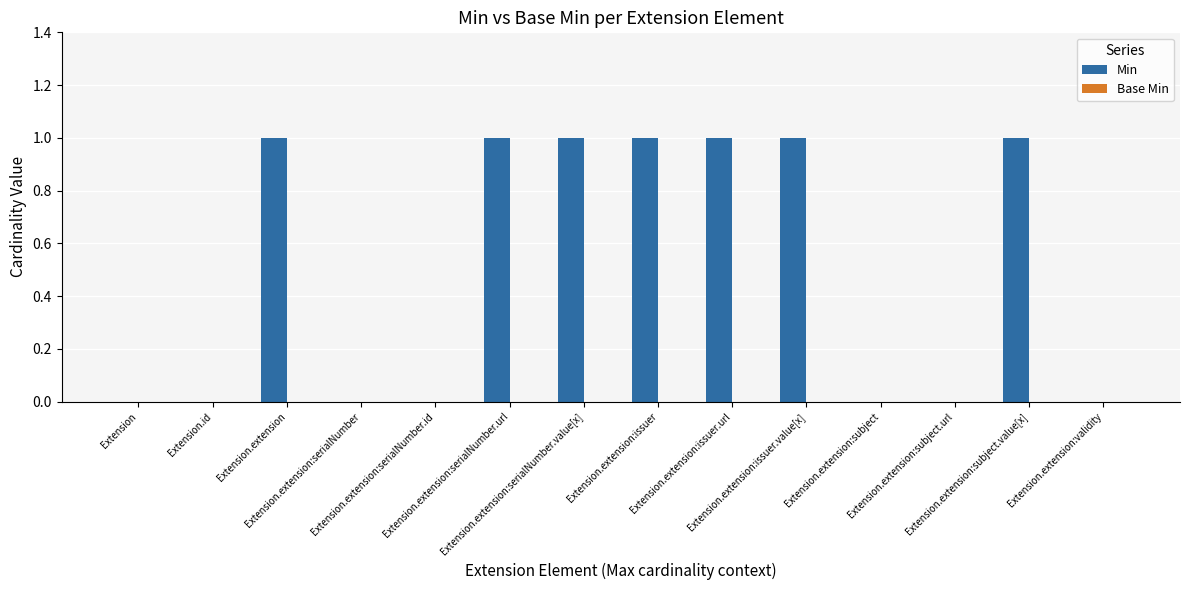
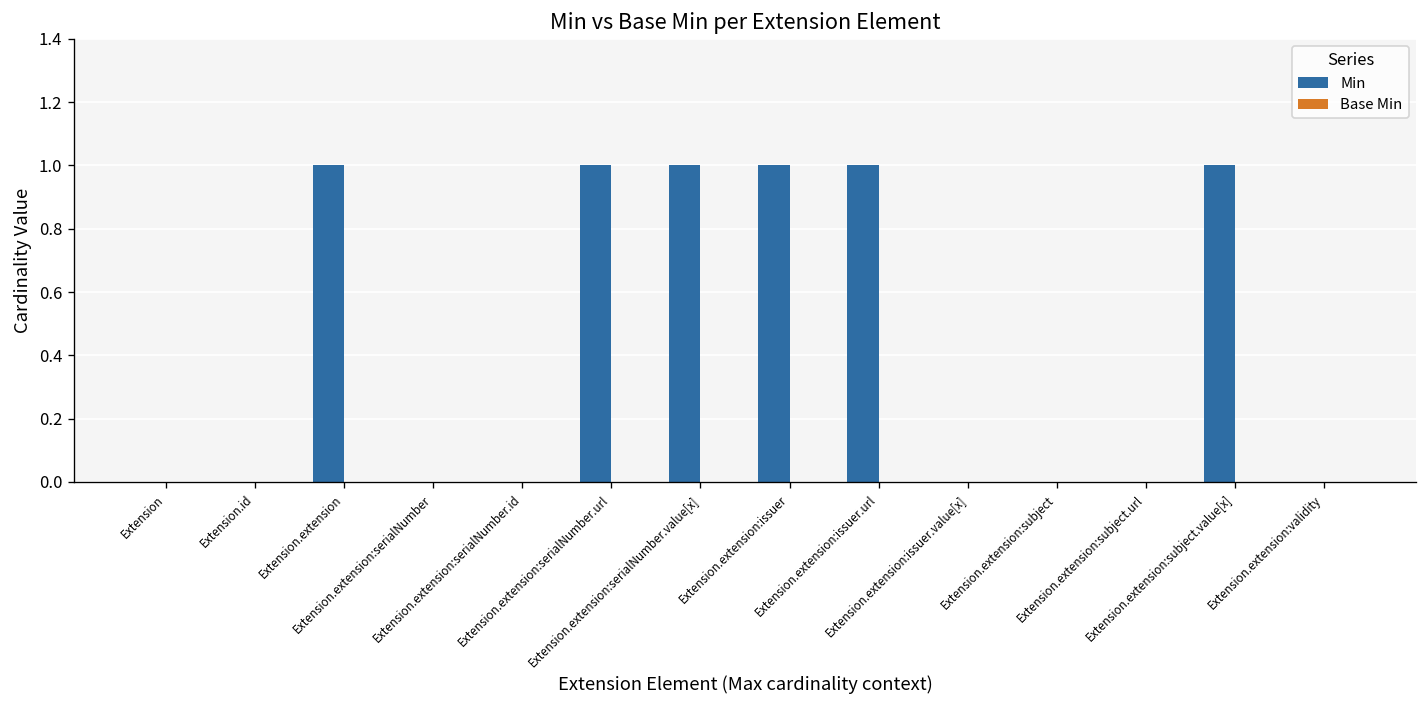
  {
    "Min": {
      "Extension": 0,
      "Extension.id": 0,
      "Extension.extension": 1,
      "Extension.extension:serialNumber": 0,
      "Extension.extension:serialNumber.id": 0,
      "Extension.extension:serialNumber.url": 1,
      "Extension.extension:serialNumber.value[x]": 1,
      "Extension.extension:issuer": 1,
      "Extension.extension:issuer.url": 1,
-     "Extension.extension:issuer.value[x]": 1,
+     "Extension.extension:issuer.value[x]": 0,
      "Extension.extension:subject": 0,
      "Extension.extension:subject.url": 0,
      "Extension.extension:subject.value[x]": 1,
      "Extension.extension:validity": 0
    },
    "Base Min": {
      "Extension": 0,
      "Extension.id": 0,
      "Extension.extension": 0,
      "Extension.extension:serialNumber": 0,
      "Extension.extension:serialNumber.id": 0,
      "Extension.extension:serialNumber.url": 0,
      "Extension.extension:serialNumber.value[x]": 0,
      "Extension.extension:issuer": 0,
      "Extension.extension:issuer.url": 0,
      "Extension.extension:issuer.value[x]": 0,
      "Extension.extension:subject": 0,
      "Extension.extension:subject.url": 0,
      "Extension.extension:subject.value[x]": 0,
      "Extension.extension:validity": 0
    }
  }
